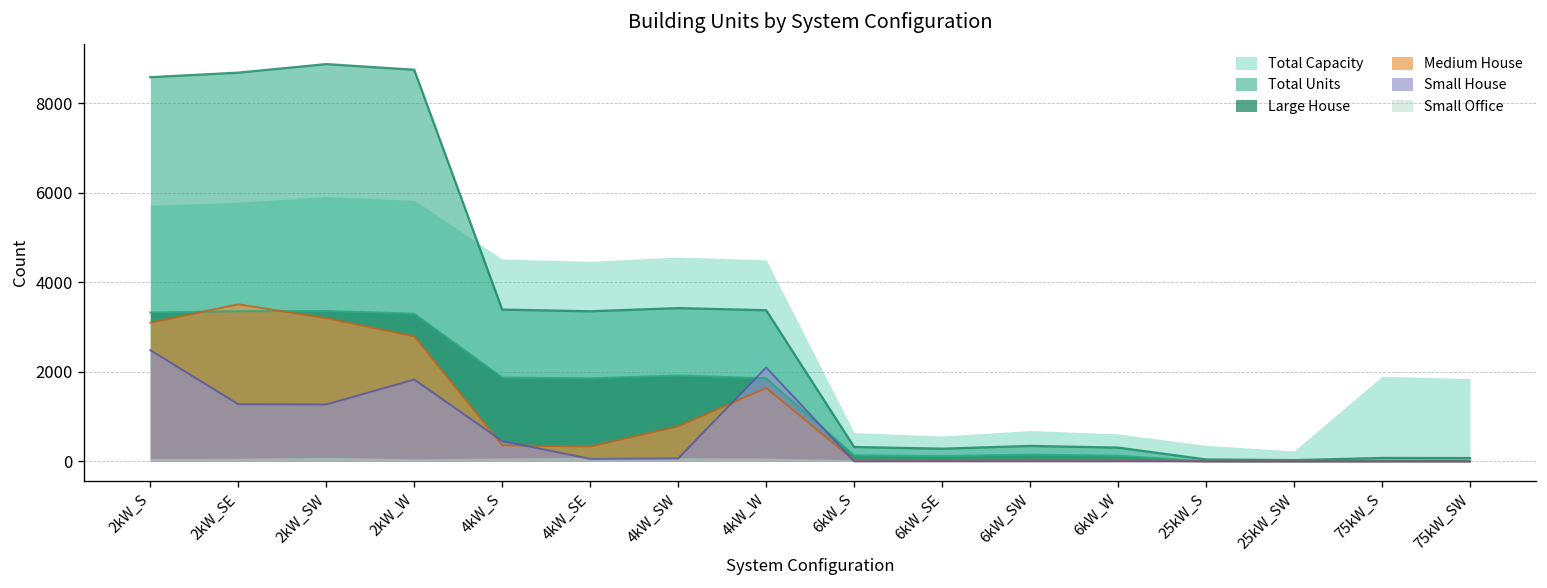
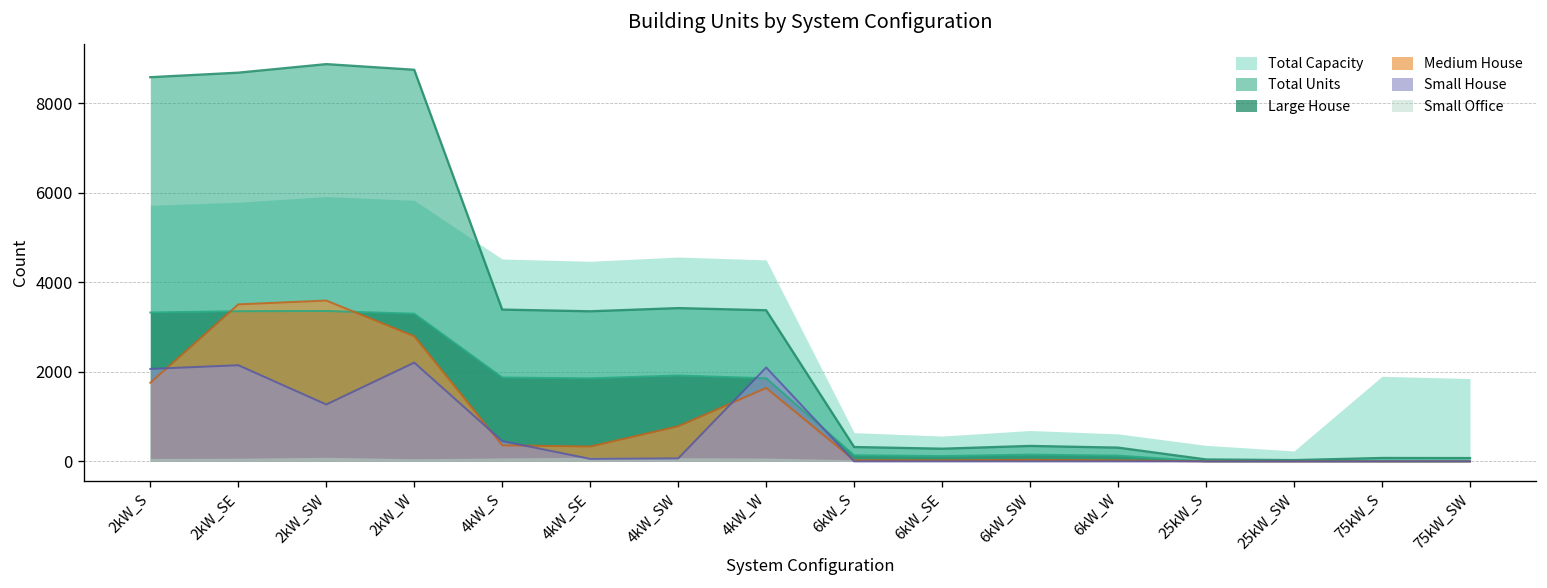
  {
    "Medium House": {
-     "2kW_S": 3100,
+     "2kW_S": 1800,
      "2kW_SE": 3500,
-     "2kW_SW": 3200,
+     "2kW_SW": 3600,
      "2kW_W": 2800,
      "4kW_S": 400,
      "4kW_SE": 300,
      "4kW_SW": 800,
      "4kW_W": 1600
    },
    "Small House": {
-     "2kW_S": 2500,
-     "2kW_SE": 1300,
+     "2kW_S": 2100,
+     "2kW_SE": 2100,
      "2kW_SW": 1300,
-     "2kW_W": 1800,
+     "2kW_W": 2200,
      "4kW_S": 500,
      "4kW_W": 2100
    }
  }
